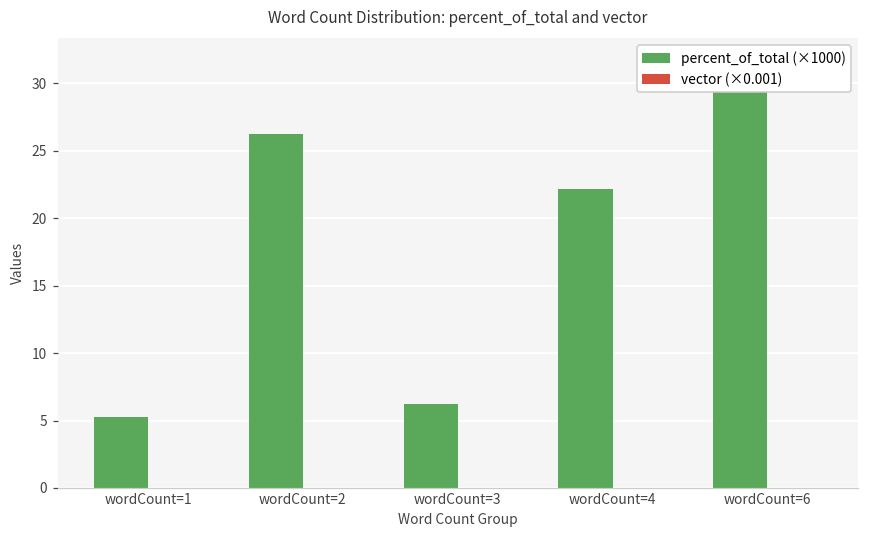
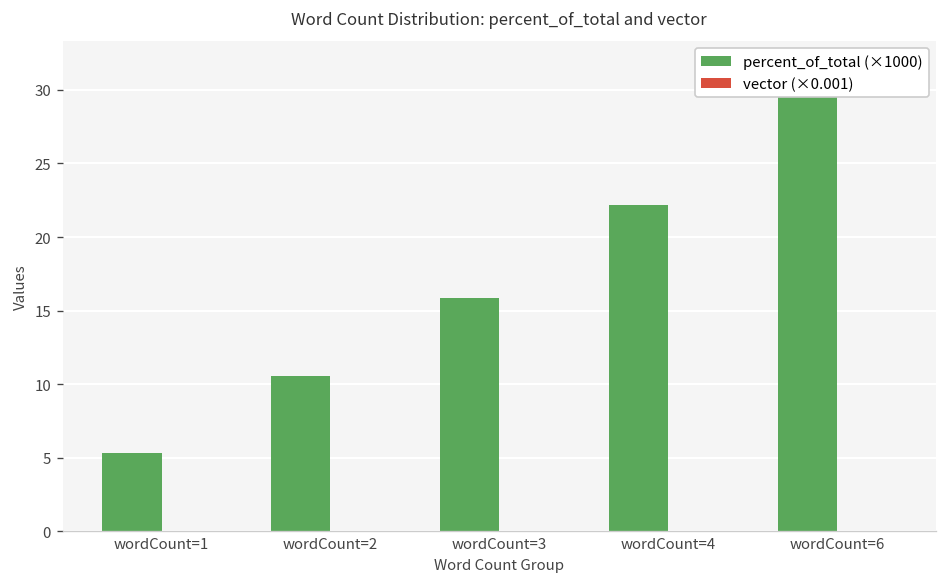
  {
    "percent_of_total (×1000)": {
      "wordCount=1": 5.3,
-     "wordCount=2": 26.2,
-     "wordCount=3": 6.2,
+     "wordCount=2": 10.6,
+     "wordCount=3": 15.9,
      "wordCount=4": 22.1
    }
  }
